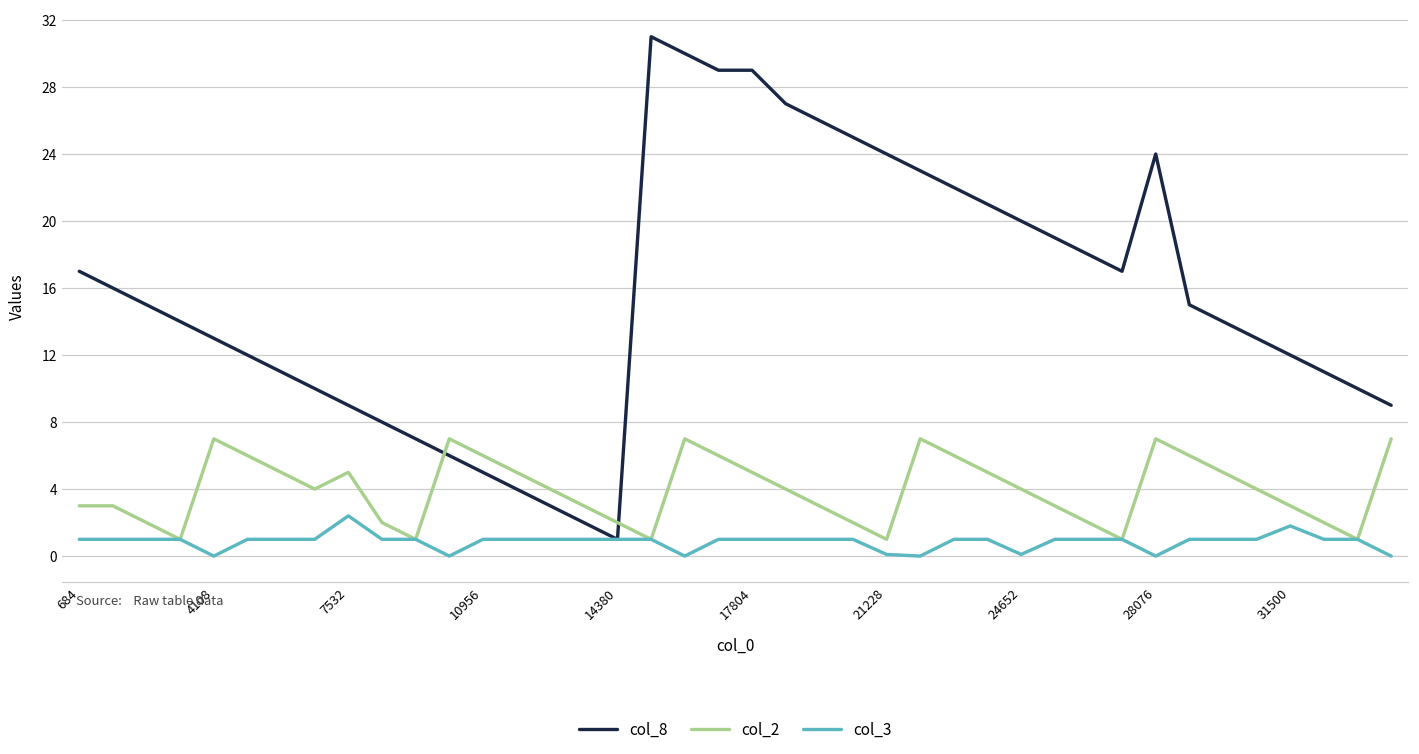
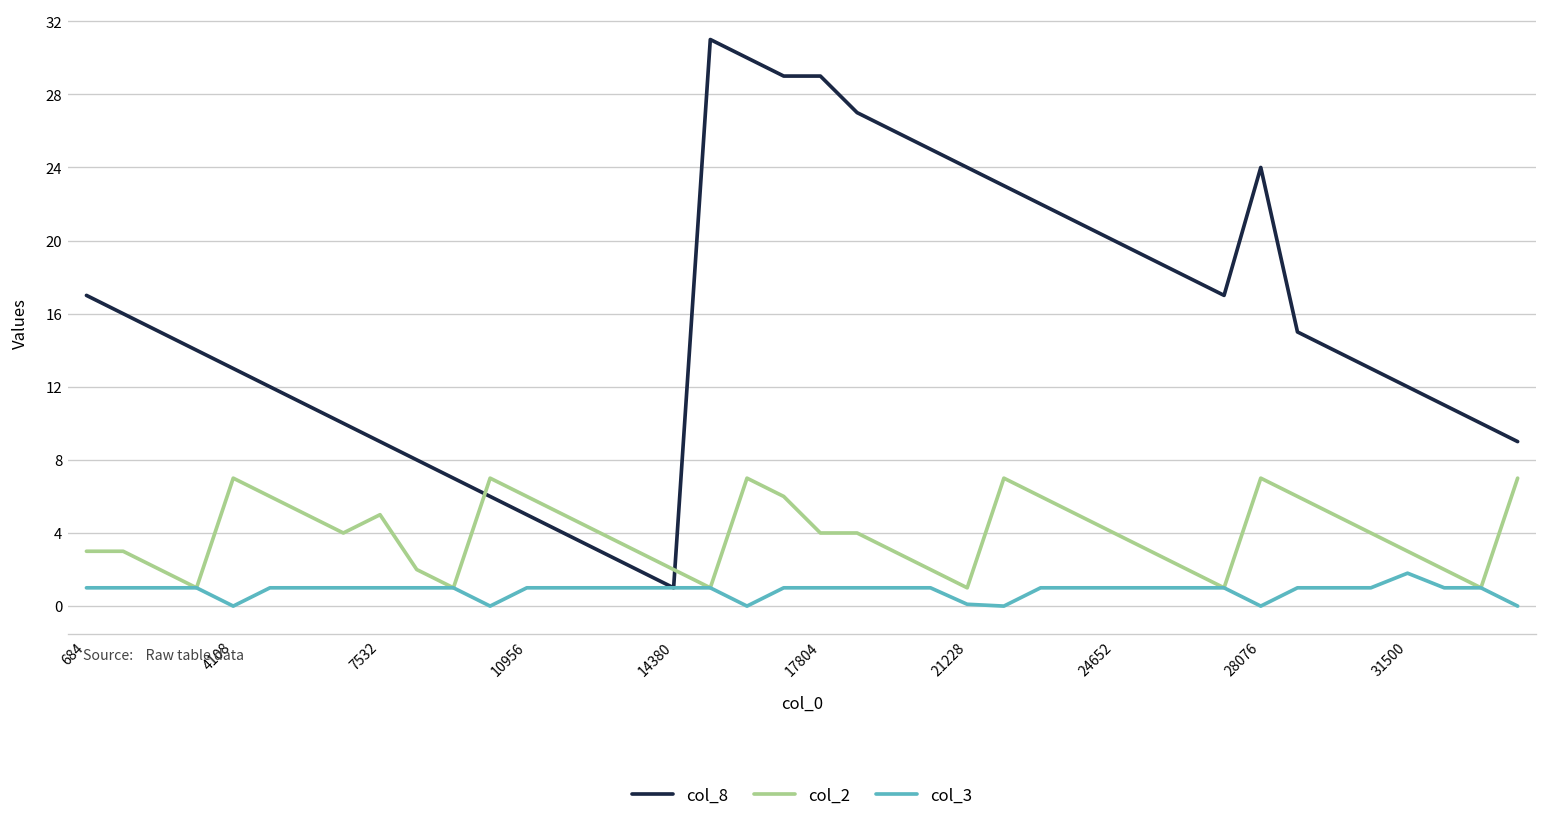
  {
    "col_8": {
      "684": 17.0,
      "4108": 13.0,
      "7532": 9.0,
      "10956": 5.0,
      "17804": 29.0,
      "21228": 24.0,
      "24652": 20.0,
      "28076": 24.0,
      "31500": 12.0
    },
    "col_2": {
      "684": 3,
      "4108": 7,
      "7532": 5,
      "10956": 6,
      "14380": 2,
-     "17804": 5,
+     "17804": 4,
      "21228": 1,
      "24652": 4,
      "28076": 7,
      "31500": 3
    },
    "col_3": {
      "684": 1.0,
      "4108": 0.0,
-     "7532": 2.4,
+     "7532": 1.0,
      "10956": 1.0,
      "17804": 1.0,
      "21228": 0.1,
-     "24652": 0.1,
+     "24652": 1.0,
      "28076": 0.0,
      "31500": 1.8
    }
  }
